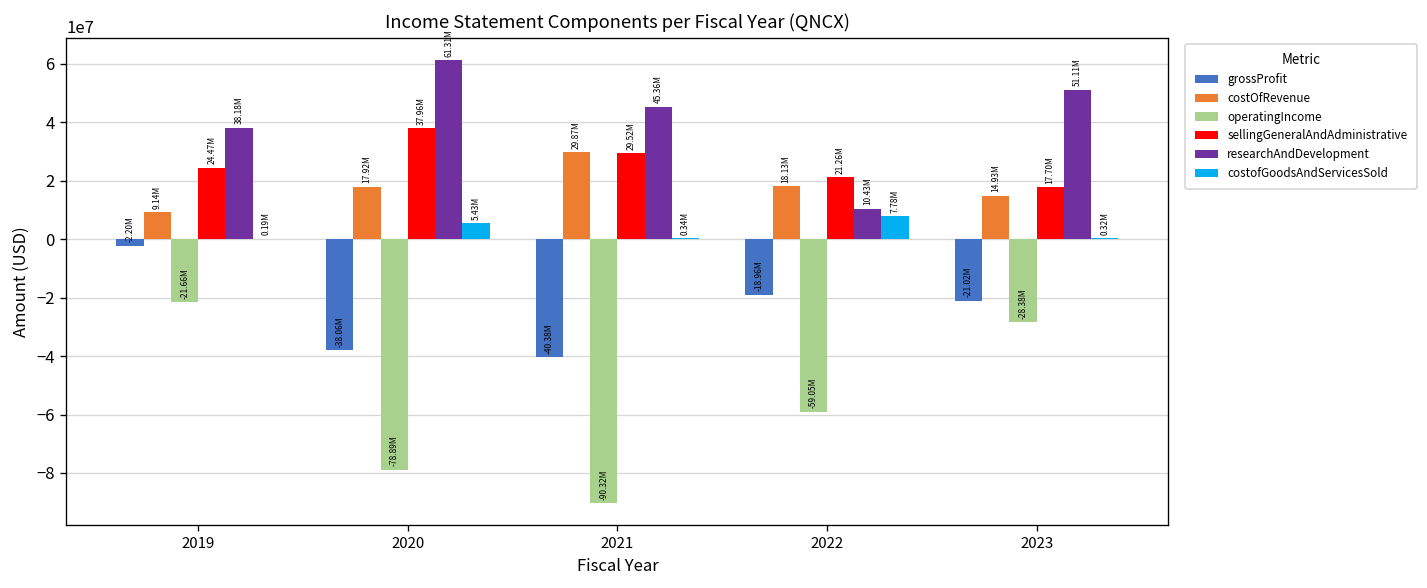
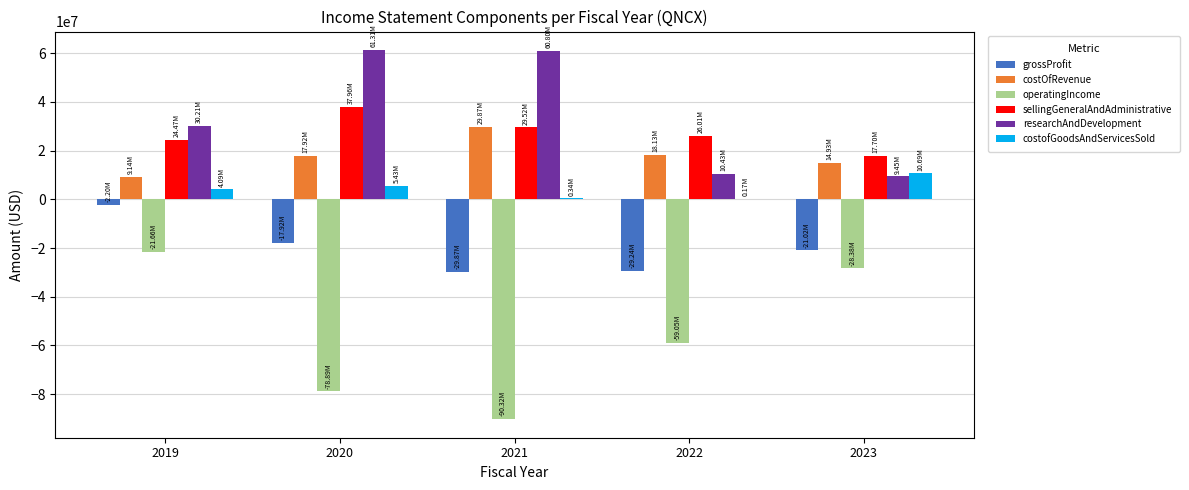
  {
    "grossProfit": {
      "2019": "-2.20M",
-     "2020": "-38.06M",
-     "2021": "-40.38M",
-     "2022": "-18.96M",
+     "2020": "-17.92M",
+     "2021": "-29.87M",
+     "2022": "-29.24M",
      "2023": "-21.02M"
    },
    "costOfRevenue": {
      "2019": "9.14M",
      "2020": "17.92M",
      "2021": "29.87M",
      "2022": "18.13M",
      "2023": "14.93M"
    },
    "operatingIncome": {
      "2019": "-21.66M",
      "2020": "-78.89M",
      "2021": "-90.32M",
      "2022": "-59.05M",
      "2023": "-28.38M"
    },
    "sellingGeneralAndAdministrative": {
      "2019": "24.47M",
      "2020": "37.96M",
      "2021": "29.52M",
-     "2022": "21.26M",
+     "2022": "26.01M",
      "2023": "17.70M"
    },
    "researchAndDevelopment": {
-     "2019": "38.18M",
+     "2019": "30.21M",
      "2020": "61.31M",
-     "2021": "45.36M",
+     "2021": "60.80M",
      "2022": "10.43M",
-     "2023": "51.11M"
+     "2023": "9.45M"
    },
    "costofGoodsAndServicesSold": {
-     "2019": "0.19M",
+     "2019": "4.09M",
      "2020": "5.43M",
      "2021": "0.34M",
-     "2022": "7.78M",
-     "2023": "0.32M"
+     "2022": "0.17M",
+     "2023": "10.69M"
    }
  }
